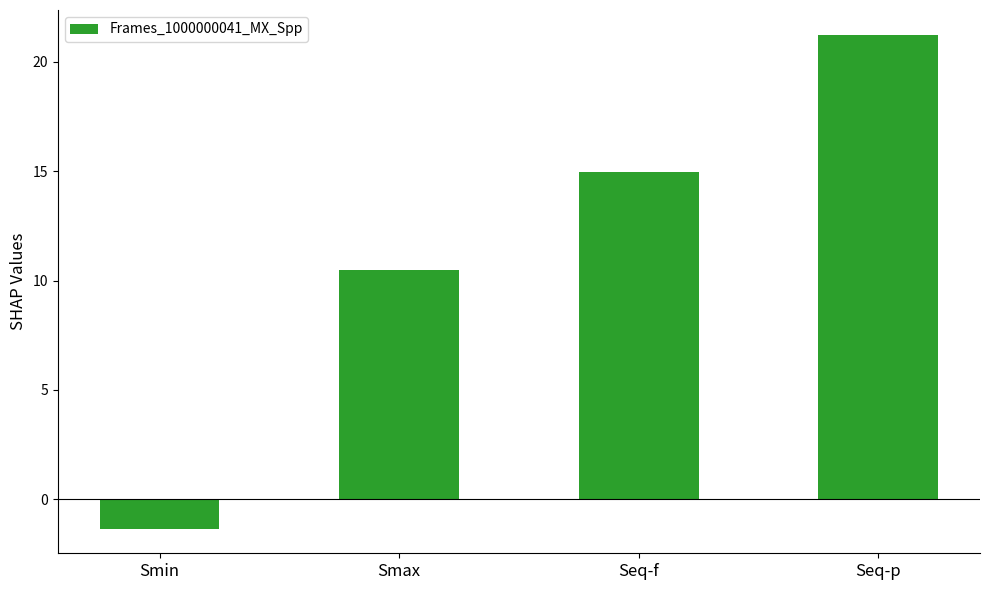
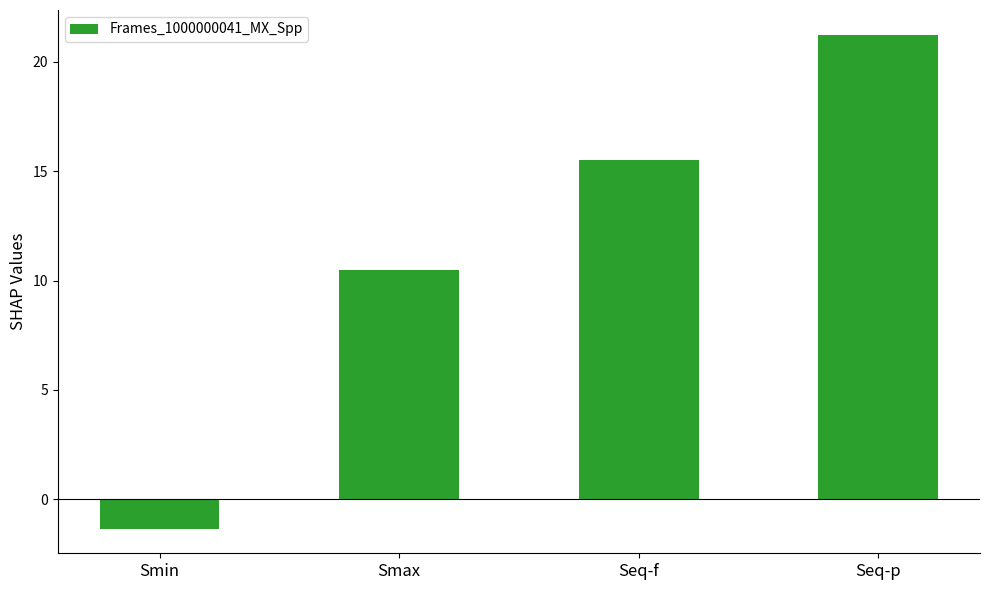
  {
    "Smin": -1.3,
    "Smax": 10.5,
-   "Seq-f": 15.0,
+   "Seq-f": 15.5,
    "Seq-p": 21.2
  }
